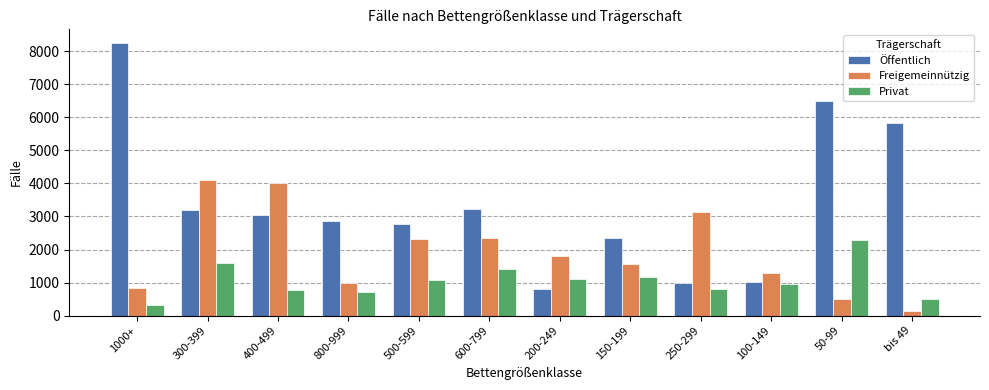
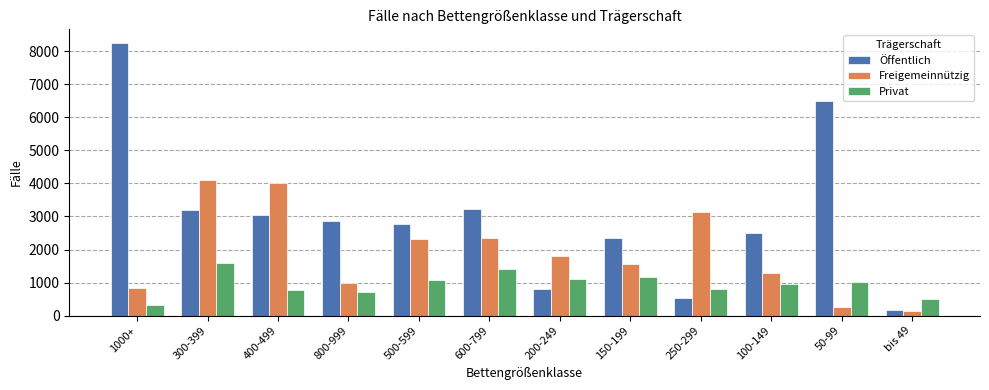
  {
    "Öffentlich": {
      "1000+": 8300,
      "300-399": 3200,
      "400-499": 3000,
      "800-999": 2900,
      "500-599": 2800,
      "600-799": 3200,
      "200-249": 800,
      "150-199": 2400,
-     "250-299": 1000,
-     "100-149": 1000,
+     "250-299": 500,
+     "100-149": 2500,
      "50-99": 6500,
-     "bis 49": 5800
+     "bis 49": 200
    },
    "Freigemeinnützig": {
      "1000+": 800,
      "300-399": 4100,
      "400-499": 4000,
      "800-999": 1000,
      "500-599": 2300,
      "600-799": 2400,
      "200-249": 1800,
      "150-199": 1600,
      "250-299": 3100,
      "100-149": 1300,
-     "50-99": 500,
+     "50-99": 300,
      "bis 49": 100
    },
    "Privat": {
      "1000+": 300,
      "300-399": 1600,
      "400-499": 800,
      "800-999": 700,
      "500-599": 1100,
      "600-799": 1400,
      "200-249": 1100,
      "150-199": 1200,
      "250-299": 800,
      "100-149": 1000,
-     "50-99": 2300,
+     "50-99": 1000,
      "bis 49": 500
    }
  }
